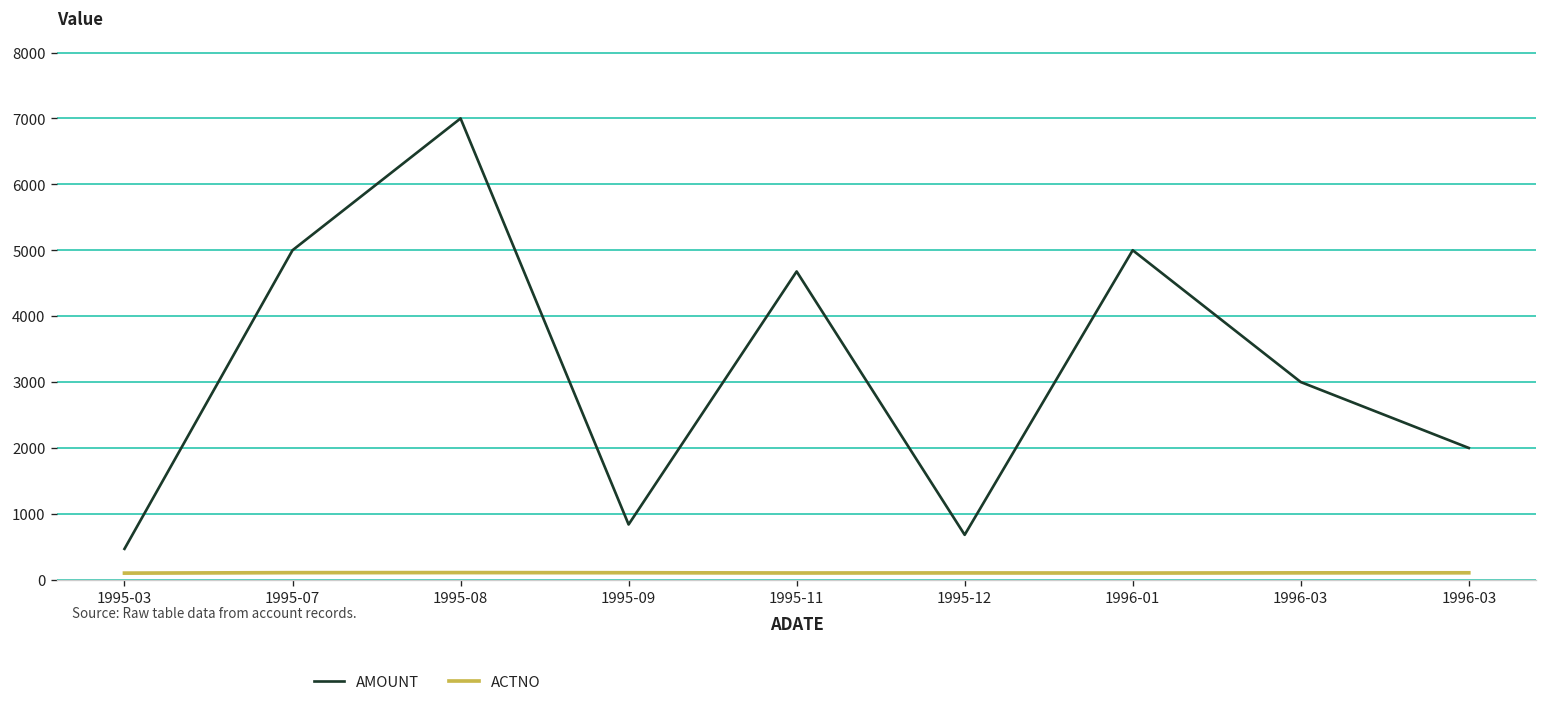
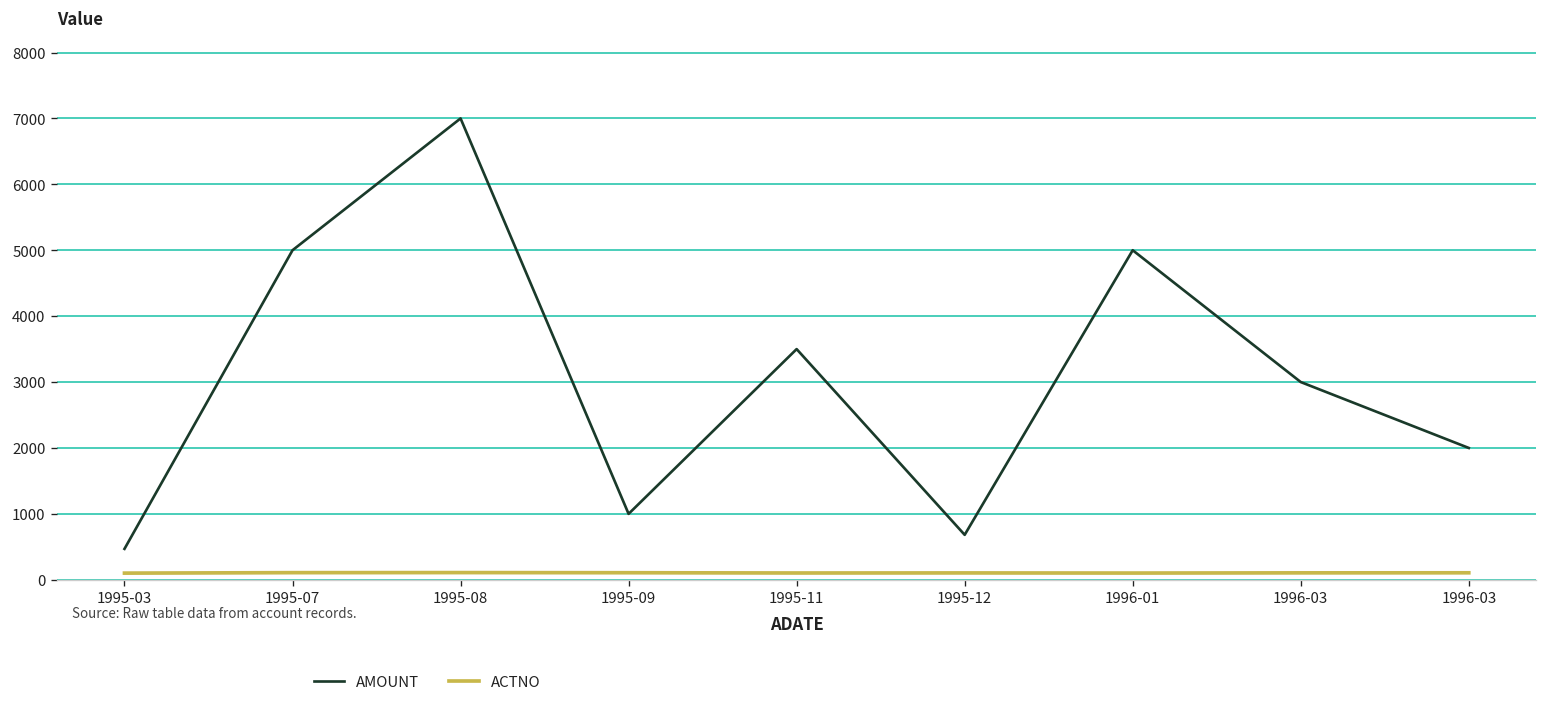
  {
    "AMOUNT": {
      "1995-03": 500,
      "1995-07": 5000,
      "1995-08": 7000,
-     "1995-09": 800,
-     "1995-11": 4700,
+     "1995-09": 1000,
+     "1995-11": 3500,
      "1995-12": 700,
      "1996-01": 5000
    },
    "ACTNO": {
      "1995-03": 100,
      "1995-07": 100,
      "1995-08": 100,
      "1995-09": 100,
      "1995-11": 100,
      "1995-12": 100,
      "1996-01": 100
    }
  }
